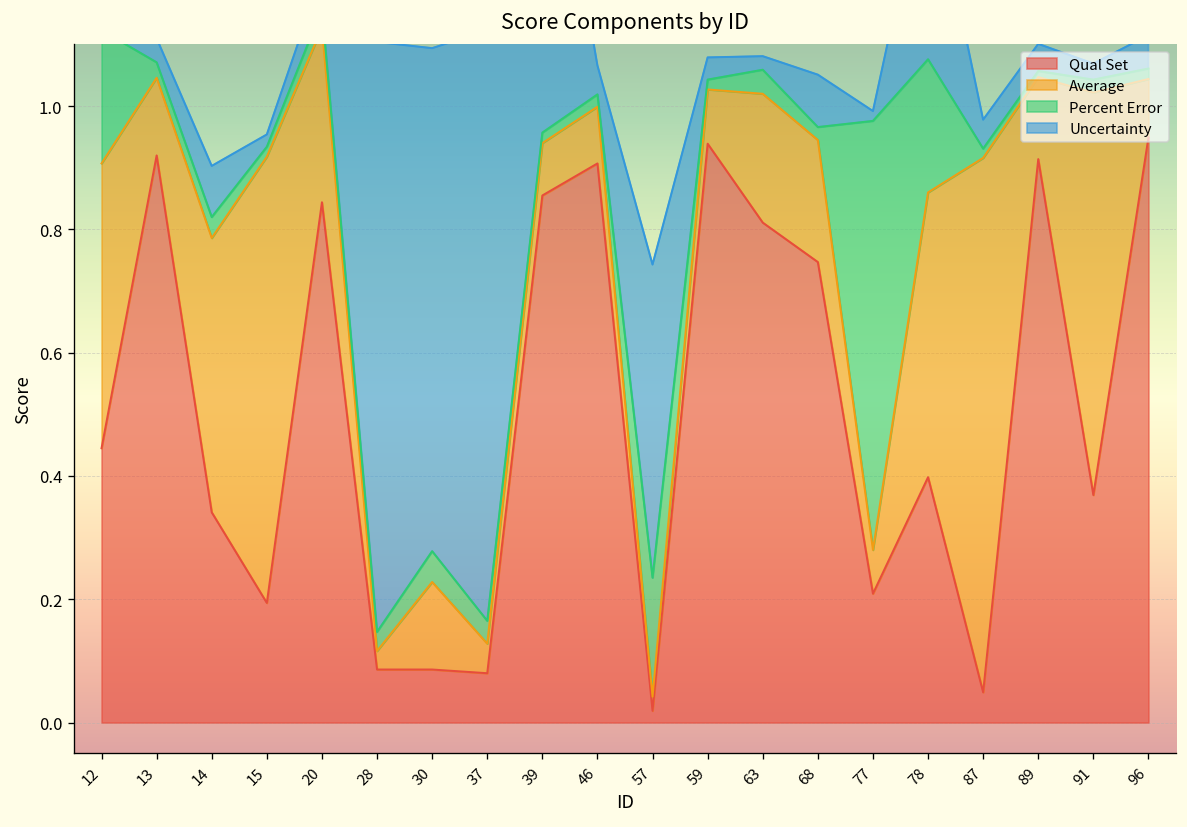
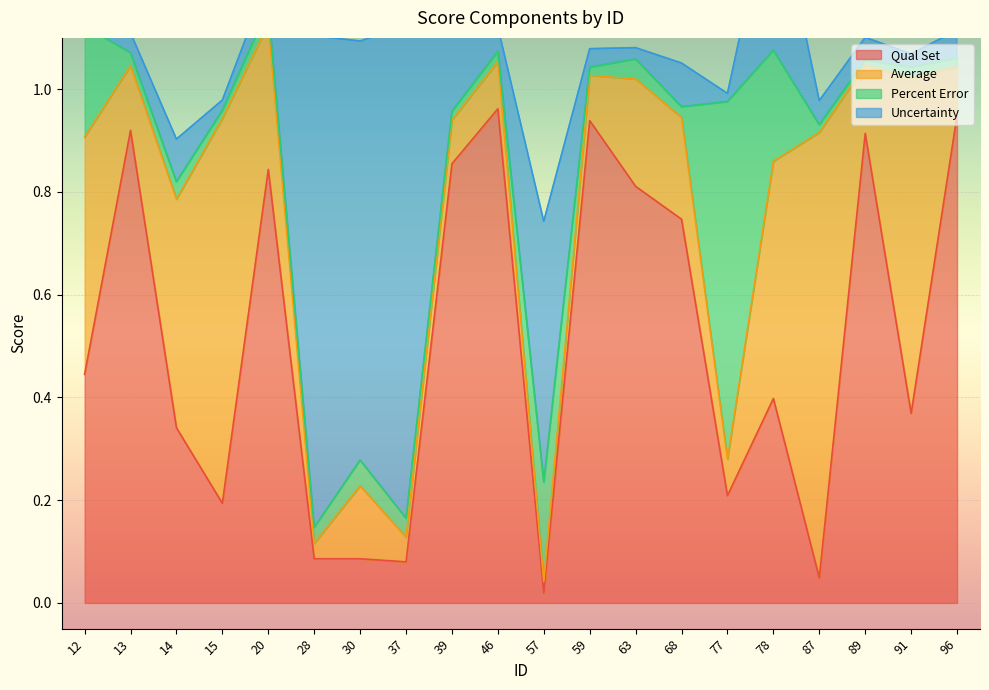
  {
    "Qual Set": {
      "12": 0.45,
      "13": 0.92,
      "14": 0.34,
      "15": 0.19,
      "20": 0.84,
      "28": 0.09,
      "30": 0.09,
      "37": 0.08,
      "39": 0.86,
-     "46": 0.91,
+     "46": 0.96,
      "57": 0.02,
      "59": 0.94,
      "63": 0.81,
      "68": 0.75,
      "77": 0.21,
      "78": 0.40,
      "87": 0.05,
      "89": 0.91,
      "91": 0.37
    },
    "Average": {
      "12": 0.46,
      "13": 0.13,
      "14": 0.45,
-     "15": 0.72,
+     "15": 0.75,
      "28": 0.03,
      "30": 0.14,
      "37": 0.05,
      "39": 0.08,
      "46": 0.09,
      "57": 0.02,
      "59": 0.09,
      "63": 0.21,
      "68": 0.20,
      "77": 0.07,
      "78": 0.46,
      "87": 0.87
    },
    "Percent Error": {
      "13": 0.02,
      "14": 0.03,
      "15": 0.02,
      "28": 0.03,
      "30": 0.05,
      "37": 0.04,
      "39": 0.02,
      "46": 0.02,
      "57": 0.19,
      "59": 0.02,
      "63": 0.04,
      "68": 0.02,
      "77": 0.70,
      "78": 0.22,
      "87": 0.02
    },
    "Uncertainty": {
      "14": 0.08,
      "15": 0.02,
      "30": 0.82,
      "57": 0.51,
      "59": 0.04,
      "63": 0.02,
      "68": 0.09,
      "77": 0.02,
      "87": 0.05,
      "89": 0.04
    }
  }
